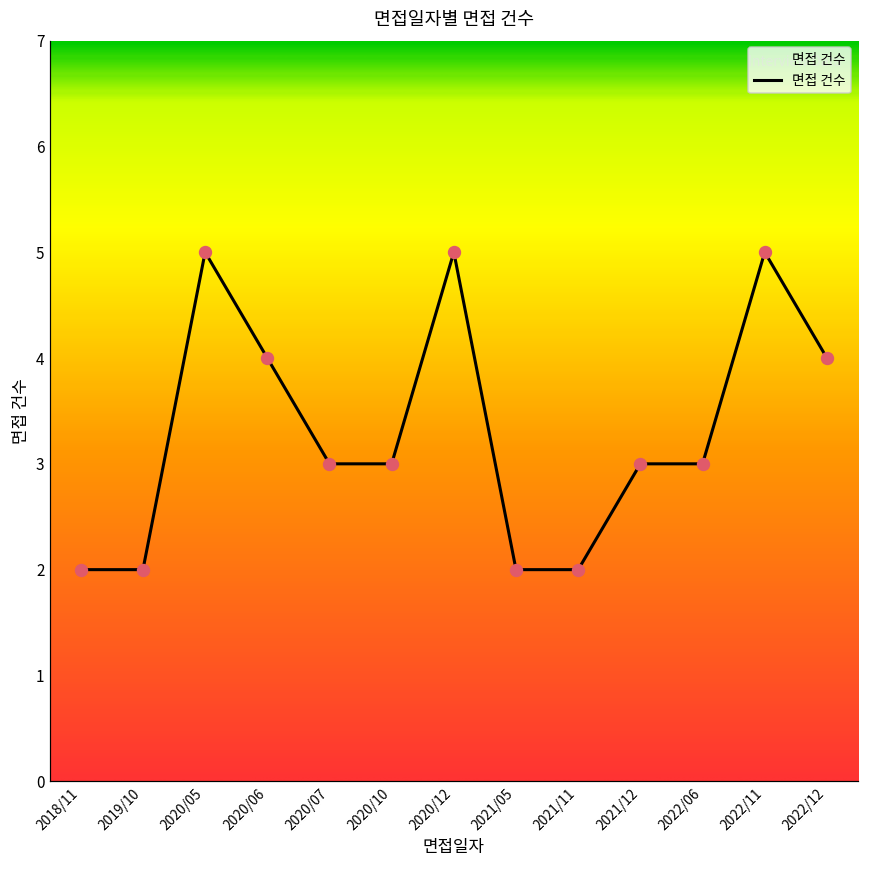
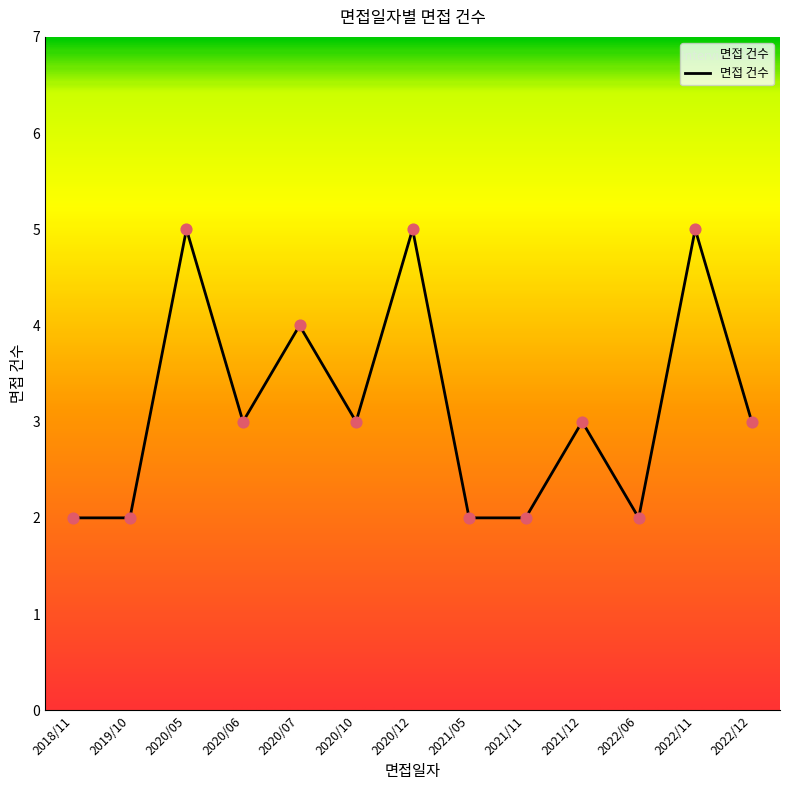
  {
    "2018/11": 2,
    "2019/10": 2,
    "2020/05": 5,
-   "2020/06": 4,
-   "2020/07": 3,
+   "2020/06": 3,
+   "2020/07": 4,
    "2020/10": 3,
    "2020/12": 5,
    "2021/05": 2,
    "2021/11": 2,
    "2021/12": 3,
-   "2022/06": 3,
+   "2022/06": 2,
    "2022/11": 5,
-   "2022/12": 4
+   "2022/12": 3
  }
